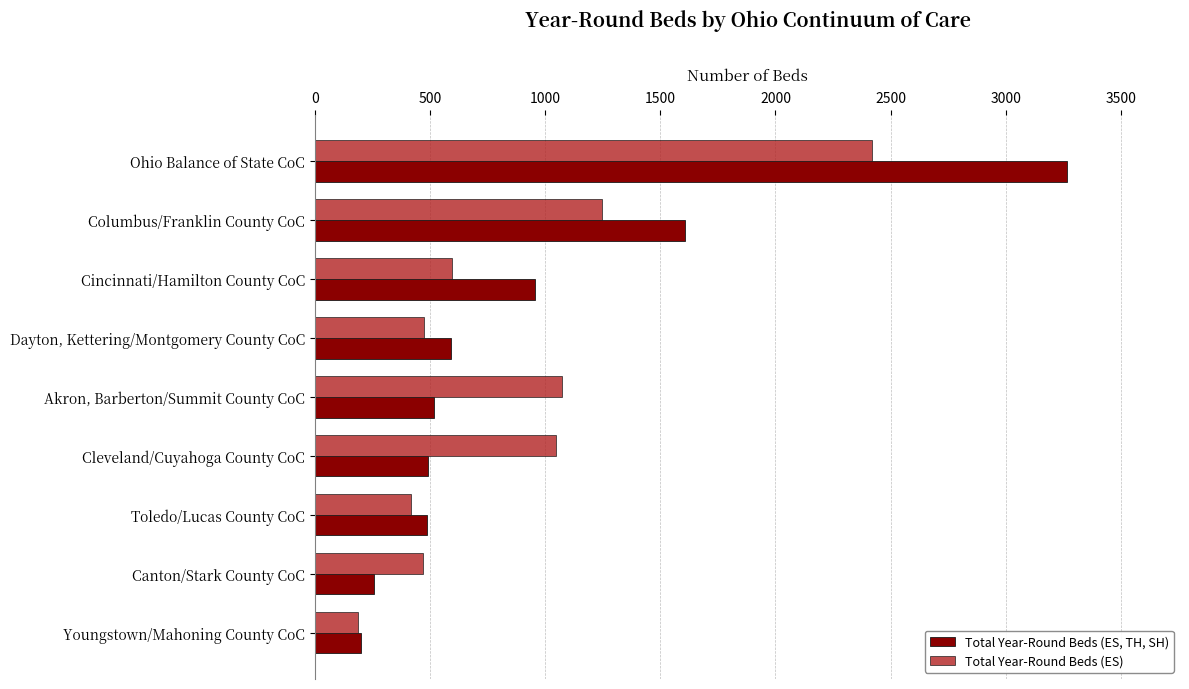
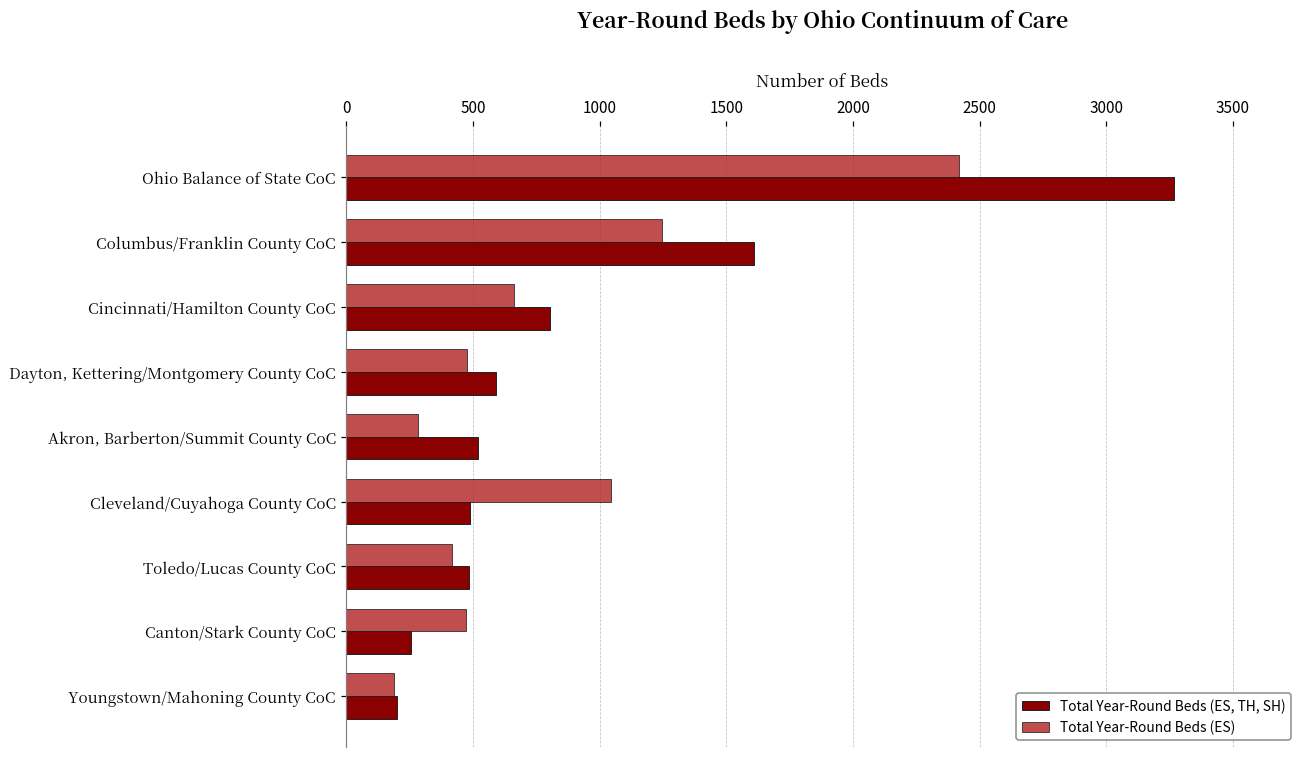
  {
    "Total Year-Round Beds (ES, TH, SH)": {
      "Ohio Balance of State CoC": 3270,
      "Columbus/Franklin County CoC": 1610,
-     "Cincinnati/Hamilton County CoC": 960,
+     "Cincinnati/Hamilton County CoC": 800,
      "Dayton, Kettering/Montgomery County CoC": 590,
      "Akron, Barberton/Summit County CoC": 520,
      "Cleveland/Cuyahoga County CoC": 490,
      "Toledo/Lucas County CoC": 490,
      "Canton/Stark County CoC": 260,
      "Youngstown/Mahoning County CoC": 200
    },
    "Total Year-Round Beds (ES)": {
      "Ohio Balance of State CoC": 2420,
      "Columbus/Franklin County CoC": 1250,
-     "Cincinnati/Hamilton County CoC": 590,
+     "Cincinnati/Hamilton County CoC": 660,
      "Dayton, Kettering/Montgomery County CoC": 470,
-     "Akron, Barberton/Summit County CoC": 1080,
+     "Akron, Barberton/Summit County CoC": 280,
      "Cleveland/Cuyahoga County CoC": 1050,
      "Toledo/Lucas County CoC": 420,
      "Canton/Stark County CoC": 470,
      "Youngstown/Mahoning County CoC": 190
    }
  }
